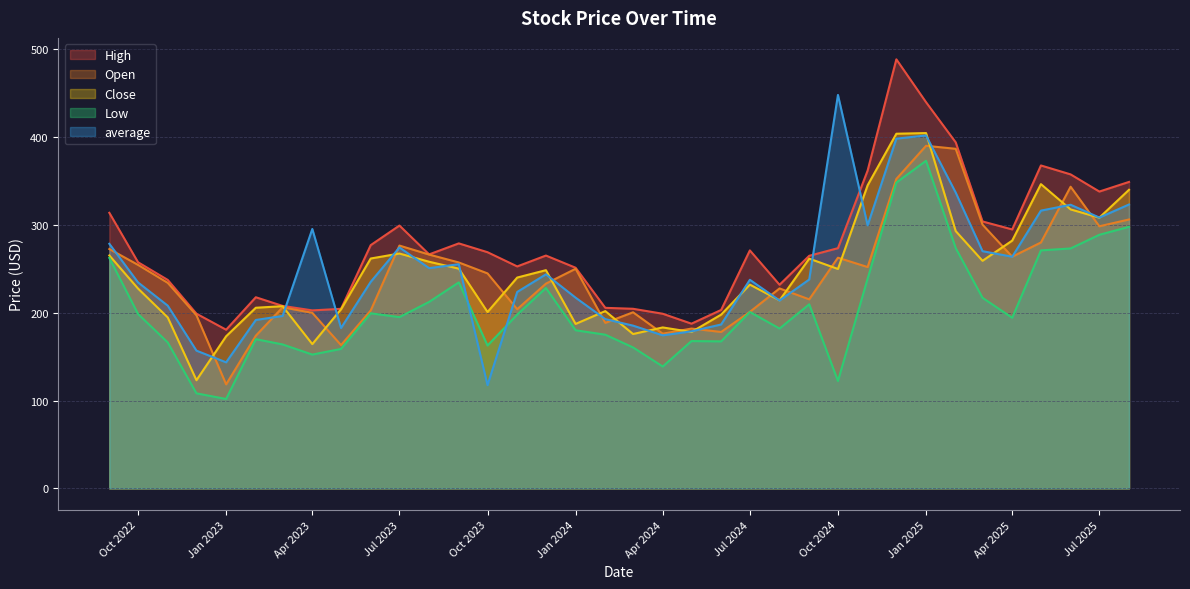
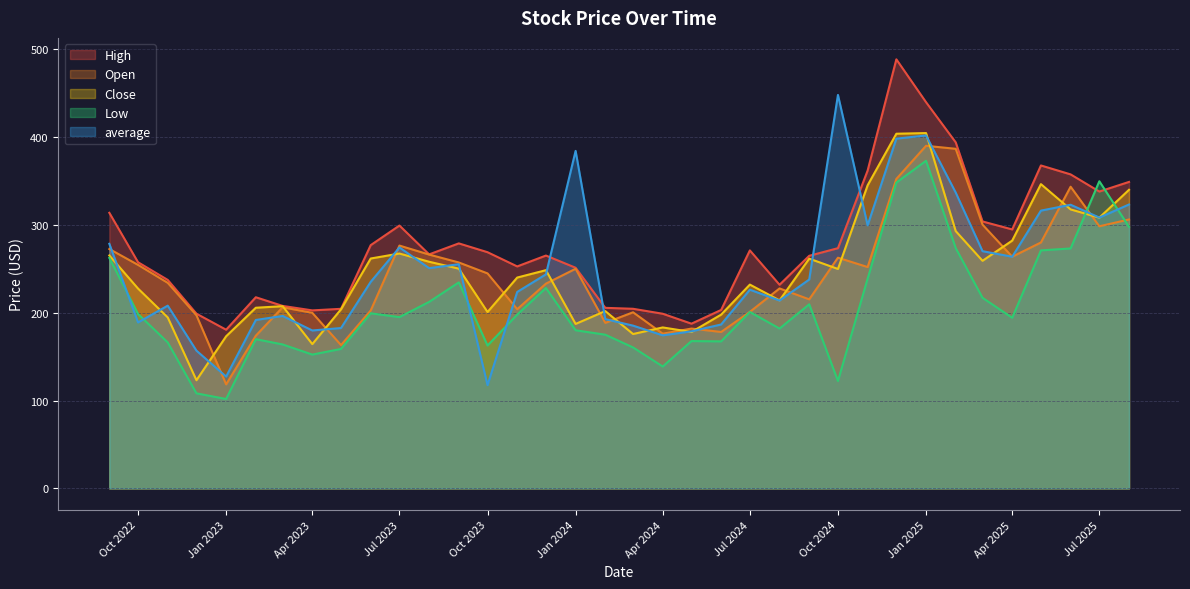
  {
    "Low": {
      "Oct 2022": 200,
      "Jan 2023": 100,
      "Apr 2023": 150,
      "Jul 2023": 200,
      "Oct 2023": 160,
      "Jan 2024": 180,
      "Apr 2024": 140,
      "Oct 2024": 120,
      "Jan 2025": 370,
      "Apr 2025": 190,
-     "Jul 2025": 290
+     "Jul 2025": 350
    },
    "average": {
-     "Oct 2022": 230,
-     "Jan 2023": 140,
-     "Apr 2023": 300,
+     "Oct 2022": 190,
+     "Jan 2023": 130,
+     "Apr 2023": 180,
      "Oct 2023": 120,
-     "Jan 2024": 220,
-     "Jul 2024": 240,
+     "Jan 2024": 380,
+     "Jul 2024": 230,
      "Oct 2024": 450
    }
  }
